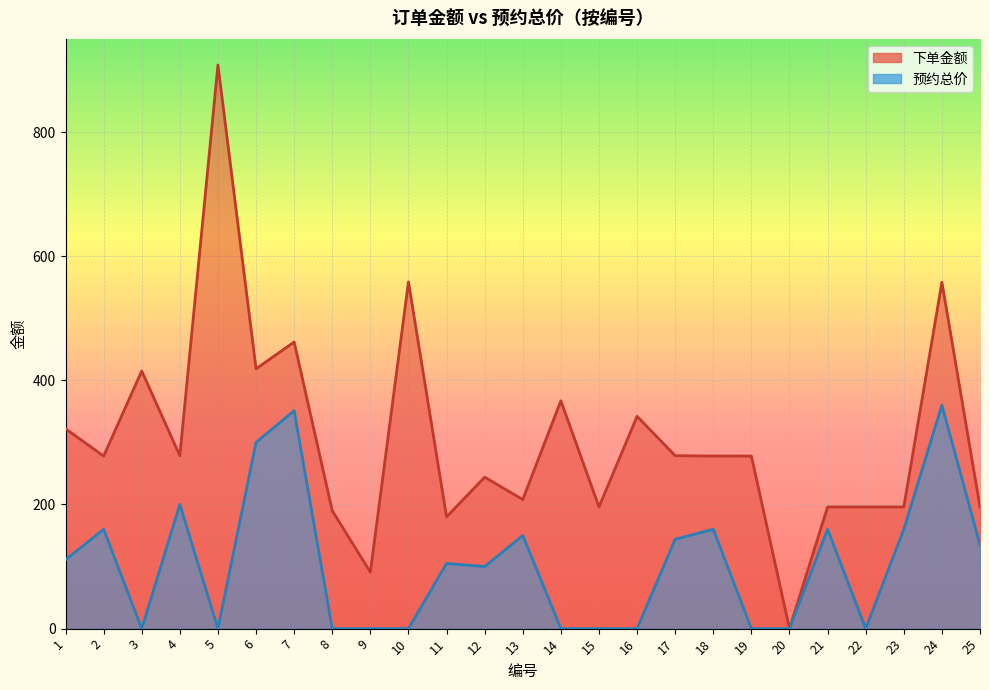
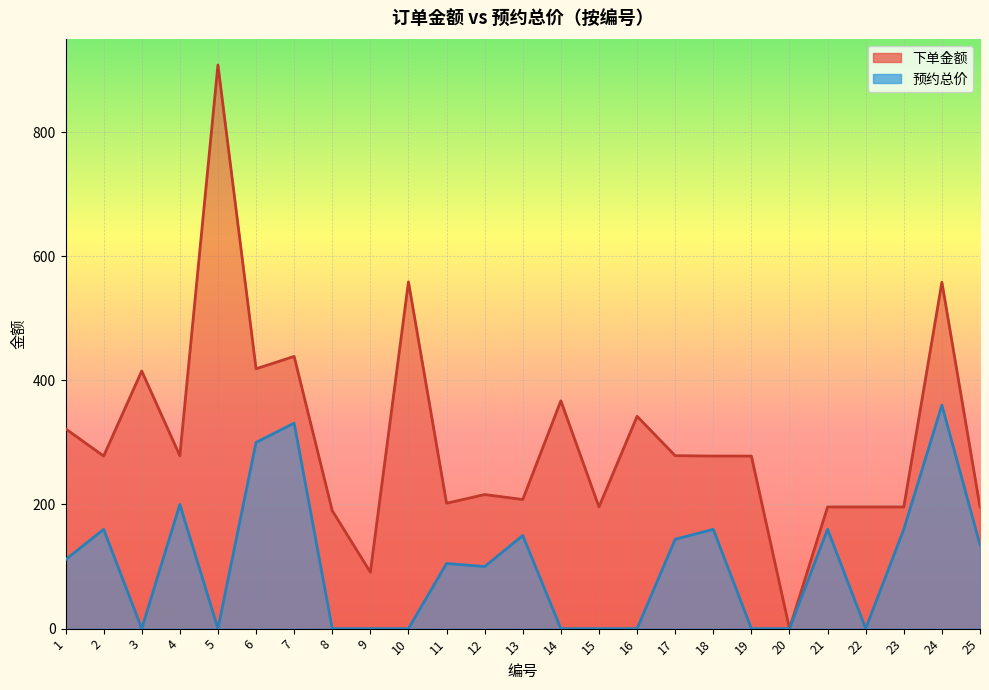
  {
    "下单金额": {
      "1": 320,
      "2": 280,
      "3": 420,
      "4": 280,
      "5": 910,
      "6": 420,
-     "7": 460,
+     "7": 440,
      "8": 190,
      "9": 90,
      "10": 560,
-     "11": 180,
-     "12": 240,
+     "11": 200,
+     "12": 220,
      "13": 210,
      "14": 370,
      "15": 200,
      "16": 340,
      "17": 280,
      "18": 280,
      "19": 280,
      "21": 200,
      "22": 200,
      "23": 200,
      "24": 560,
      "25": 200
    },
    "预约总价": {
      "1": 110,
      "2": 160,
      "3": 0,
      "4": 200,
      "5": 0,
      "6": 300,
-     "7": 350,
+     "7": 330,
      "8": 0,
      "9": 0,
      "10": 0,
      "11": 110,
      "12": 100,
      "13": 150,
      "14": 0,
      "15": 0,
      "16": 0,
      "17": 140,
      "18": 160,
      "19": 0,
      "21": 160,
      "22": 0,
      "23": 160,
      "24": 360,
      "25": 140
    }
  }
